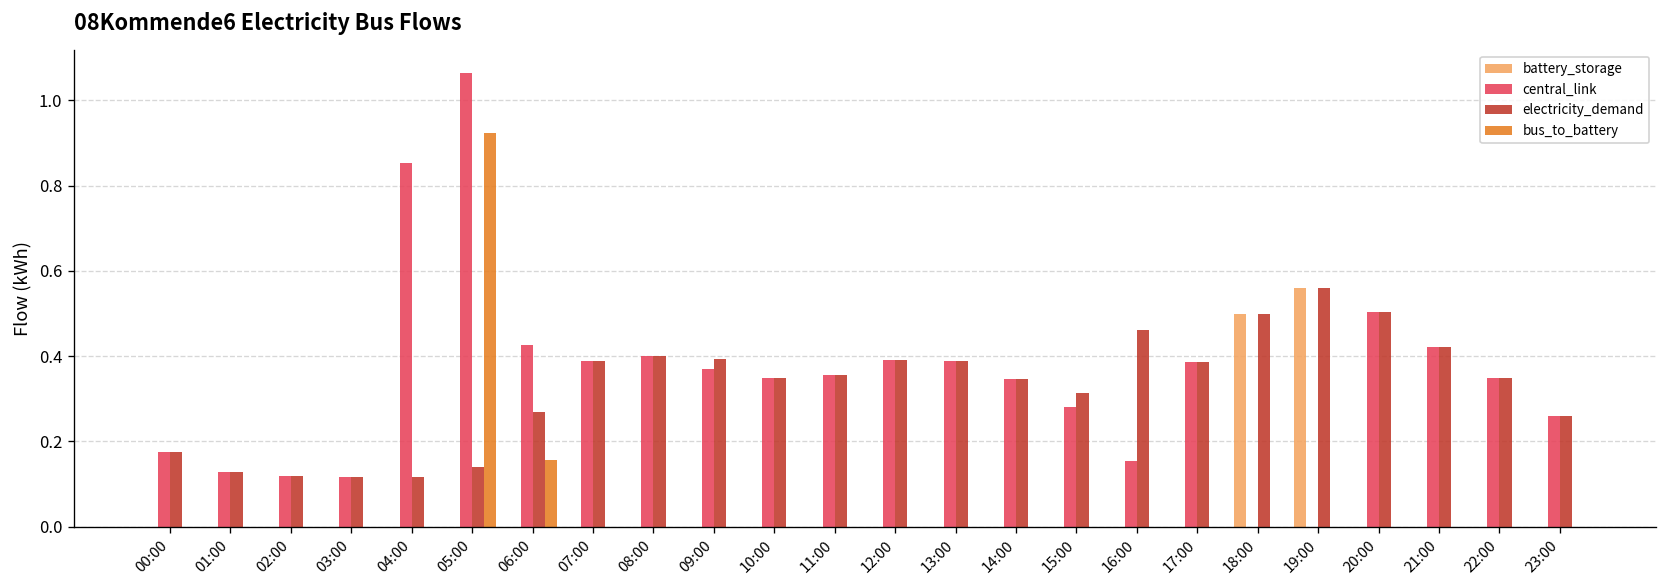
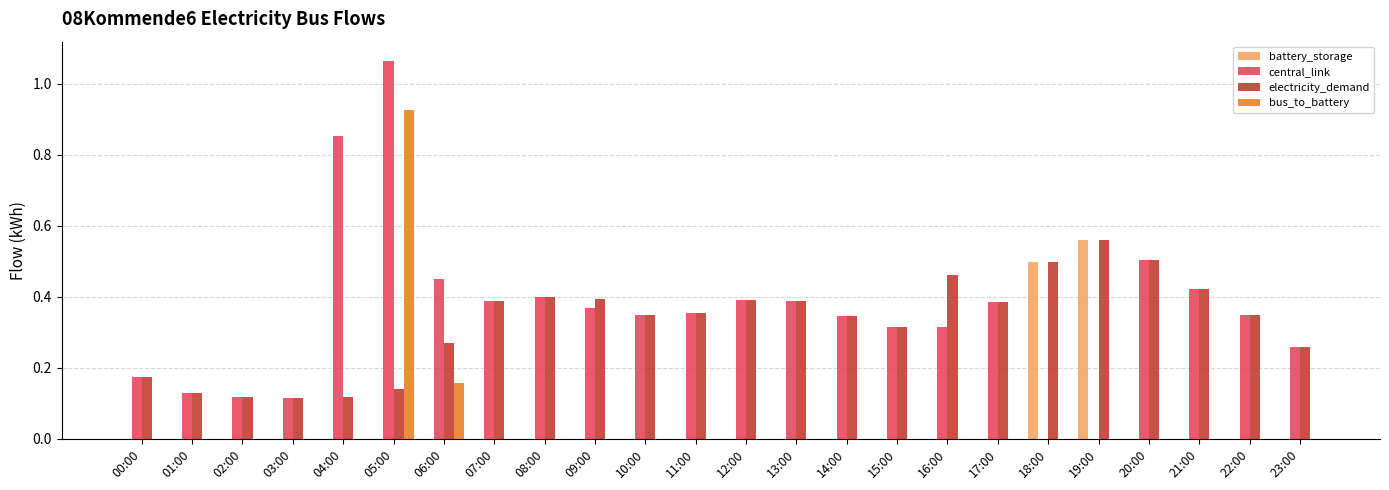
  {
    "battery_storage": {
      "00:00": 0.00,
      "01:00": 0.00,
      "02:00": 0.00,
      "03:00": 0.00,
      "04:00": 0.00,
      "05:00": 0.00,
      "06:00": 0.00,
      "07:00": 0.00,
      "08:00": 0.00,
      "09:00": 0.00,
      "10:00": 0.00,
      "11:00": 0.00,
      "12:00": 0.00,
      "13:00": 0.00,
      "14:00": 0.00,
      "15:00": 0.00,
      "16:00": 0.00,
      "17:00": 0.00,
      "18:00": 0.50,
      "19:00": 0.56,
      "20:00": 0.00,
      "21:00": 0.00,
      "22:00": 0.00,
      "23:00": 0.00
    },
    "central_link": {
      "00:00": 0.17,
      "01:00": 0.13,
      "02:00": 0.12,
      "03:00": 0.12,
      "04:00": 0.85,
      "05:00": 1.06,
-     "06:00": 0.43,
+     "06:00": 0.45,
      "07:00": 0.39,
      "08:00": 0.40,
      "09:00": 0.37,
      "10:00": 0.35,
      "11:00": 0.35,
      "12:00": 0.39,
      "13:00": 0.39,
      "14:00": 0.35,
-     "15:00": 0.28,
-     "16:00": 0.15,
+     "15:00": 0.31,
+     "16:00": 0.32,
      "17:00": 0.39,
      "18:00": 0.00,
      "19:00": 0.00,
      "20:00": 0.50,
      "21:00": 0.42,
      "22:00": 0.35,
      "23:00": 0.26
    },
    "electricity_demand": {
      "00:00": 0.17,
      "01:00": 0.13,
      "02:00": 0.12,
      "03:00": 0.12,
      "04:00": 0.12,
      "05:00": 0.14,
      "06:00": 0.27,
      "07:00": 0.39,
      "08:00": 0.40,
      "09:00": 0.39,
      "10:00": 0.35,
      "11:00": 0.35,
      "12:00": 0.39,
      "13:00": 0.39,
      "14:00": 0.35,
      "15:00": 0.31,
      "16:00": 0.46,
      "17:00": 0.39,
      "18:00": 0.50,
      "19:00": 0.56,
      "20:00": 0.50,
      "21:00": 0.42,
      "22:00": 0.35,
      "23:00": 0.26
    },
    "bus_to_battery": {
      "00:00": 0.00,
      "01:00": 0.00,
      "02:00": 0.00,
      "03:00": 0.00,
      "04:00": 0.00,
      "05:00": 0.92,
      "06:00": 0.16,
      "07:00": 0.00,
      "08:00": 0.00,
      "09:00": 0.00,
      "10:00": 0.00,
      "11:00": 0.00,
      "12:00": 0.00,
      "13:00": 0.00,
      "14:00": 0.00,
      "15:00": 0.00,
      "16:00": 0.00,
      "17:00": 0.00,
      "18:00": 0.00,
      "19:00": 0.00,
      "20:00": 0.00,
      "21:00": 0.00,
      "22:00": 0.00,
      "23:00": 0.00
    }
  }
